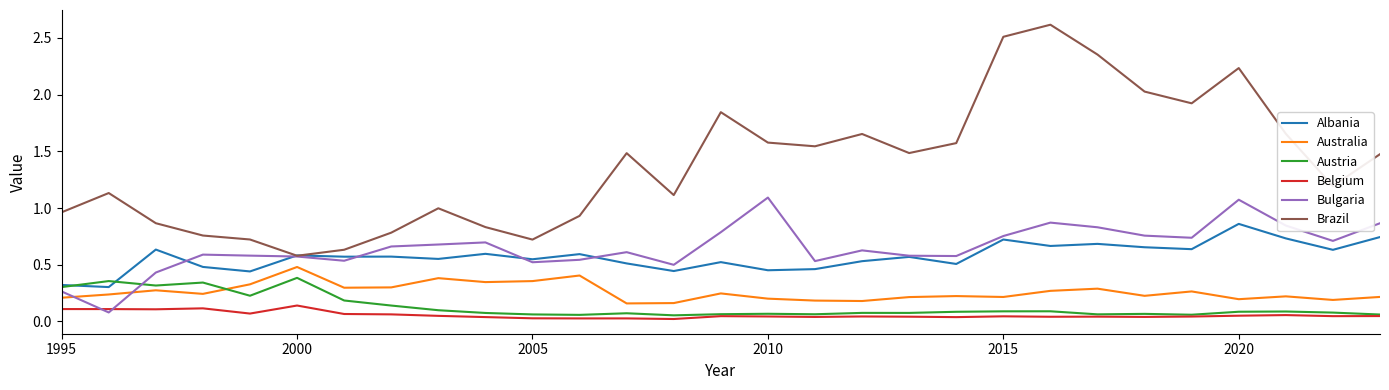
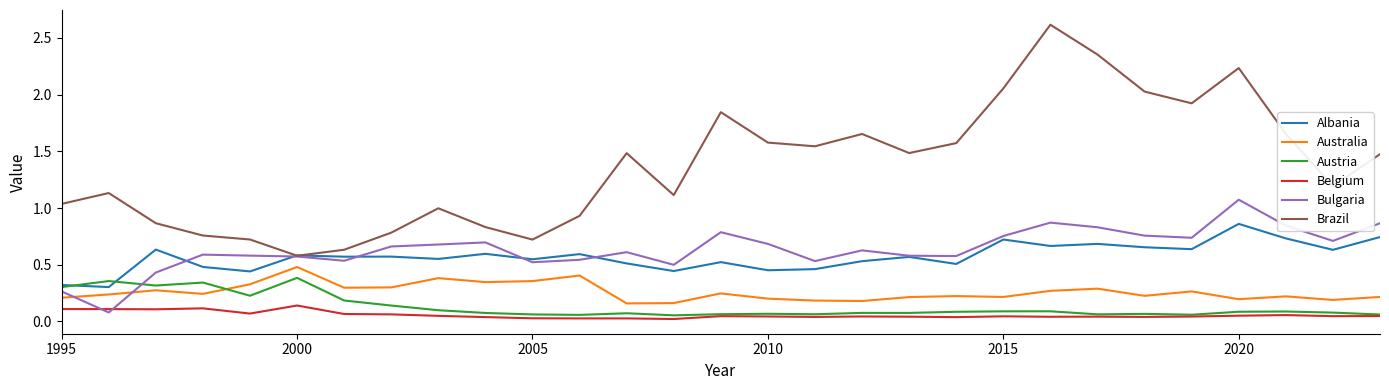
  {
    "Albania": {
      "2005": 0.55,
      "2010": 0.45,
      "2015": 0.72,
      "2020": 0.86
    },
    "Australia": {
      "1995": 0.21,
      "2000": 0.48,
      "2005": 0.36,
      "2010": 0.20,
      "2015": 0.22,
      "2020": 0.20
    },
    "Austria": {
      "2000": 0.38,
      "2005": 0.06,
      "2010": 0.07,
      "2015": 0.09,
      "2020": 0.08
    },
    "Belgium": {
      "1995": 0.11,
      "2000": 0.14,
      "2005": 0.03,
      "2010": 0.04,
      "2015": 0.04,
      "2020": 0.05
    },
    "Bulgaria": {
      "1995": 0.26,
      "2005": 0.52,
-     "2010": 1.09,
+     "2010": 0.68,
      "2015": 0.75,
      "2020": 1.07
    },
    "Brazil": {
-     "1995": 0.96,
+     "1995": 1.04,
      "2005": 0.72,
      "2010": 1.58,
-     "2015": 2.51,
+     "2015": 2.05,
      "2020": 2.23
    }
  }
